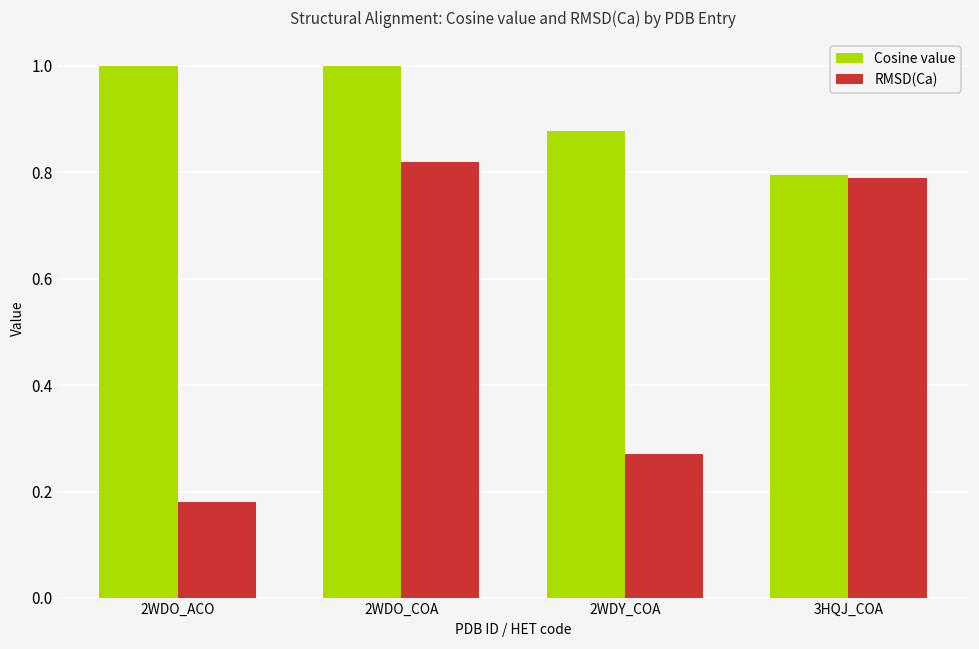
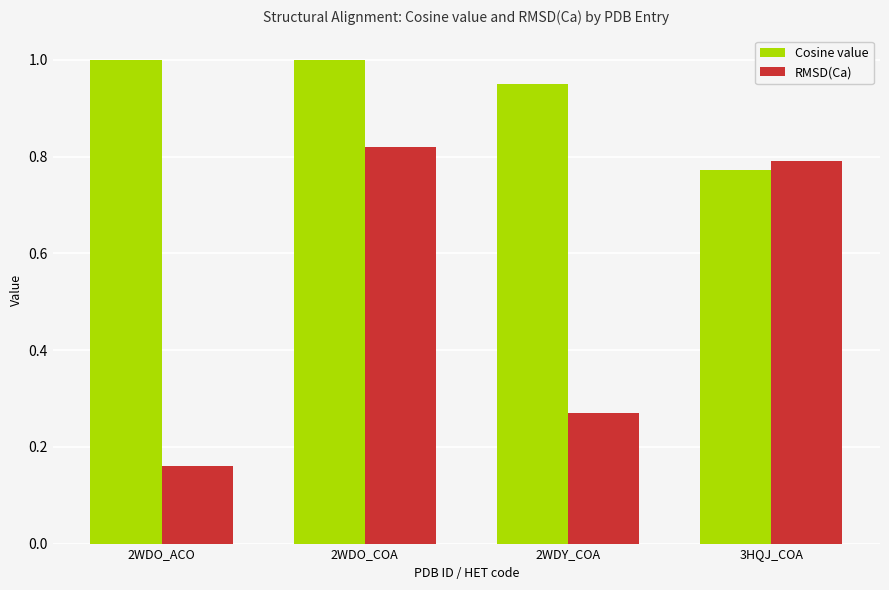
  {
    "Cosine value": {
      "2WDO_ACO": 1.00,
      "2WDO_COA": 1.00,
-     "2WDY_COA": 0.88,
-     "3HQJ_COA": 0.80
+     "2WDY_COA": 0.95,
+     "3HQJ_COA": 0.77
    },
    "RMSD(Ca)": {
-     "2WDO_ACO": 0.18,
+     "2WDO_ACO": 0.16,
      "2WDO_COA": 0.82,
      "2WDY_COA": 0.27,
      "3HQJ_COA": 0.79
    }
  }
